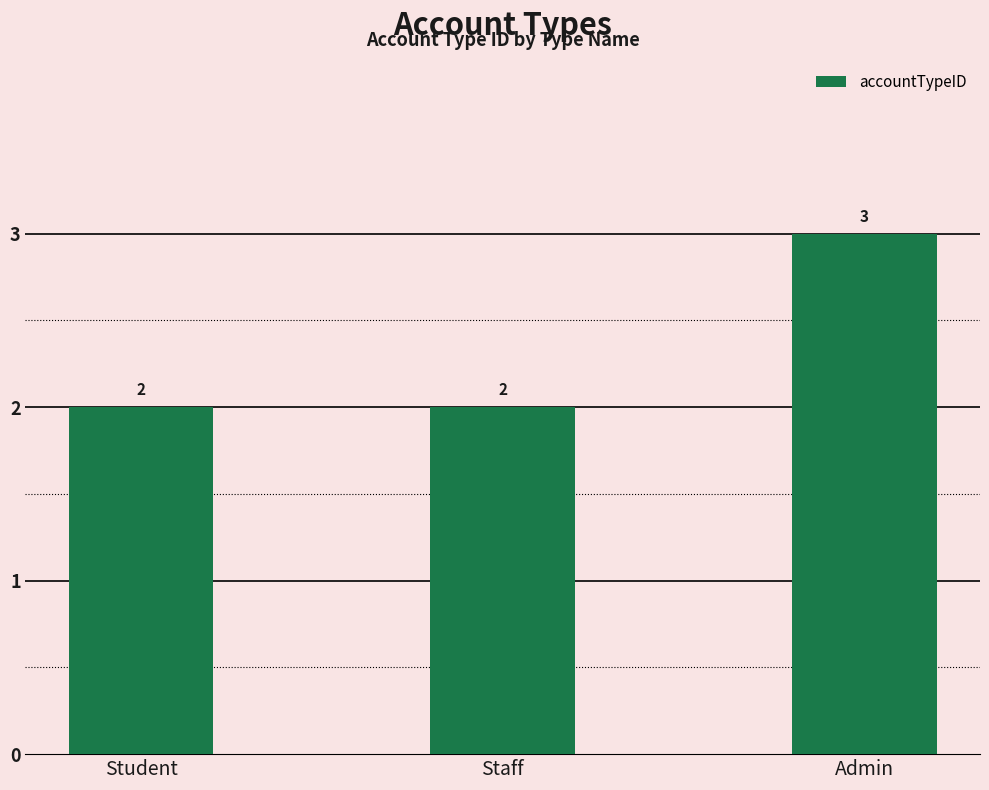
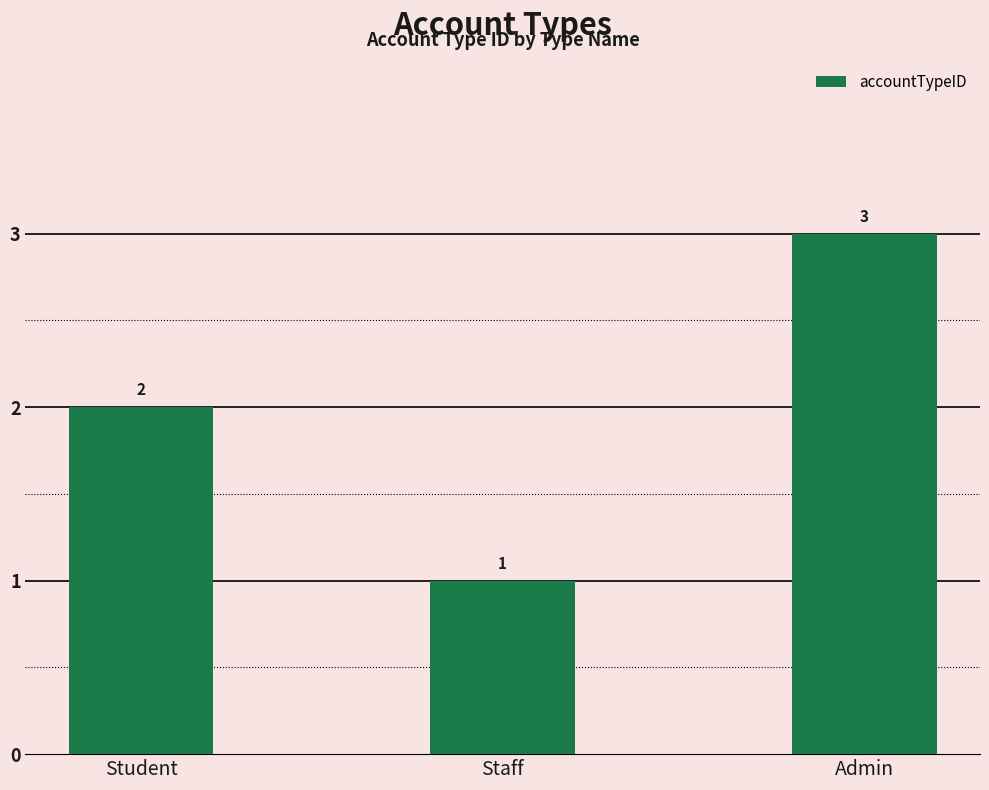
  {
    "Student": 2,
-   "Staff": 2,
+   "Staff": 1,
    "Admin": 3
  }
